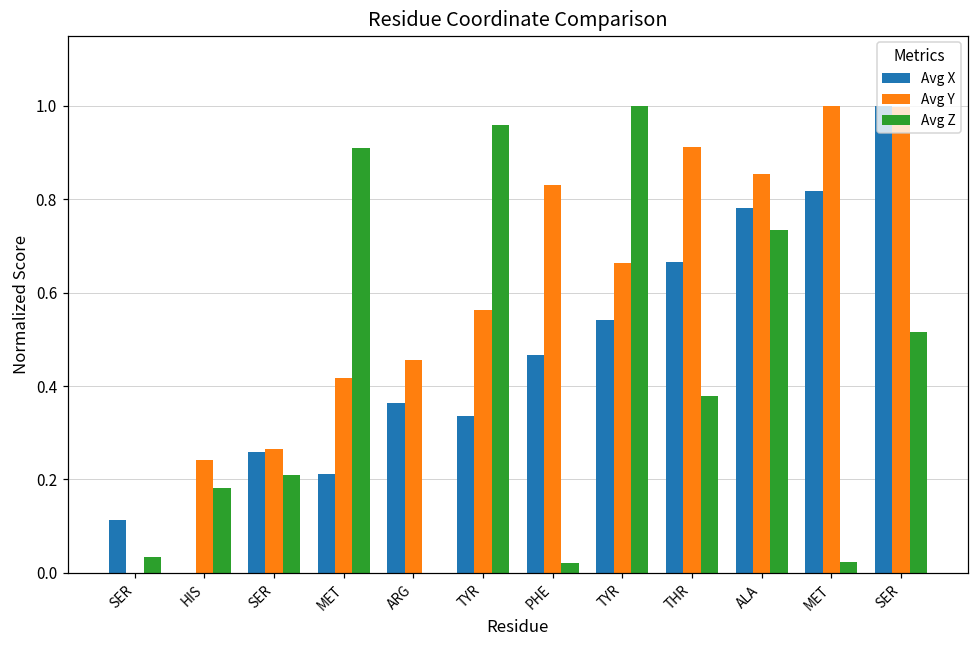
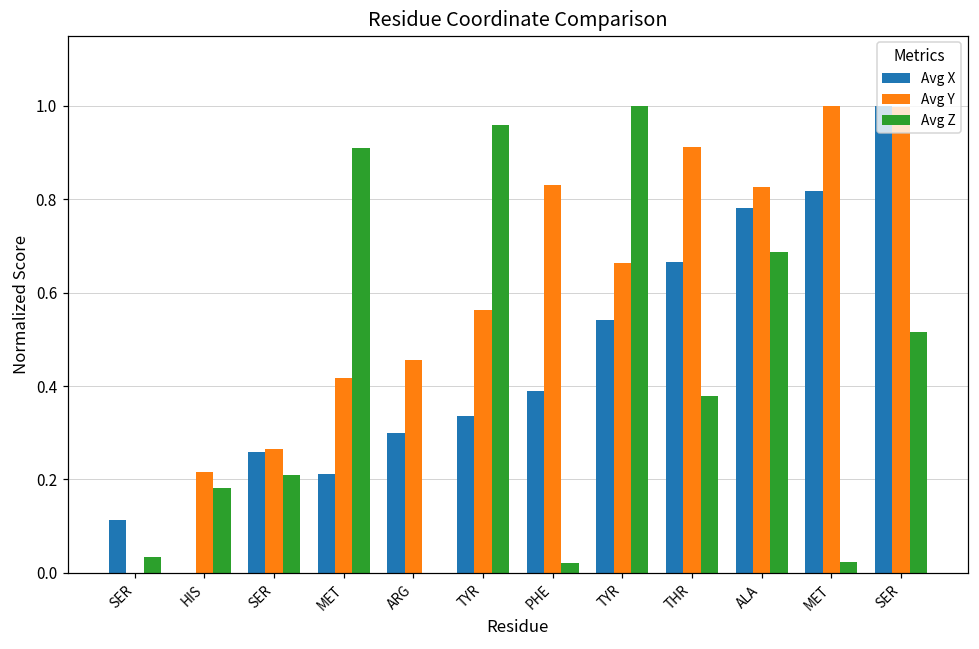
  {
    "Avg X": {
      "HIS": 0.00,
-     "ARG": 0.36,
-     "PHE": 0.47,
+     "ARG": 0.30,
+     "PHE": 0.39,
      "THR": 0.67,
      "ALA": 0.78
    },
    "Avg Y": {
-     "HIS": 0.24,
+     "HIS": 0.22,
      "ARG": 0.46,
      "PHE": 0.83,
      "THR": 0.91,
-     "ALA": 0.85
+     "ALA": 0.83
    },
    "Avg Z": {
      "HIS": 0.18,
      "ARG": 0.00,
      "PHE": 0.02,
      "THR": 0.38,
-     "ALA": 0.73
+     "ALA": 0.69
    }
  }
